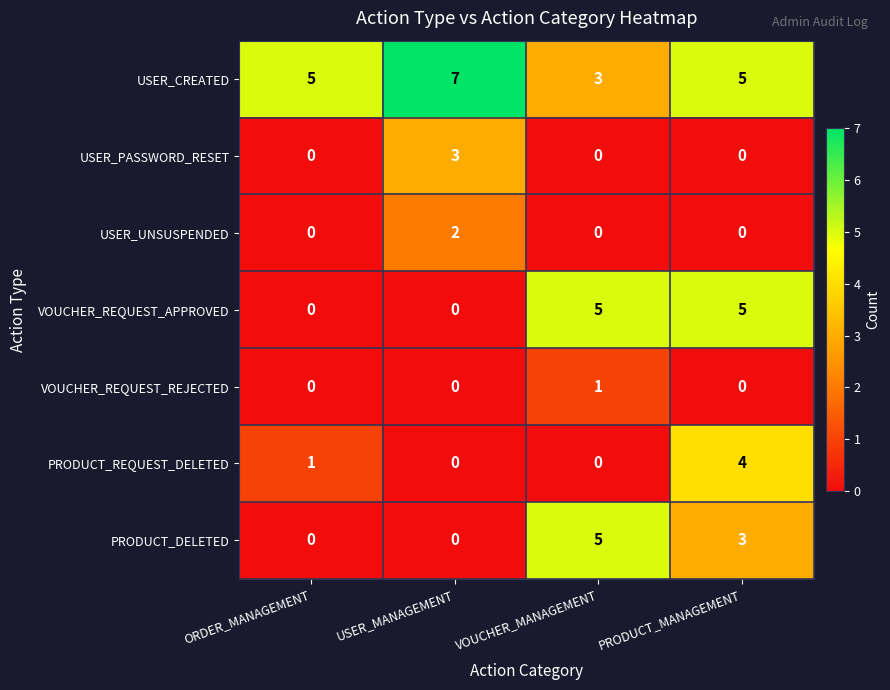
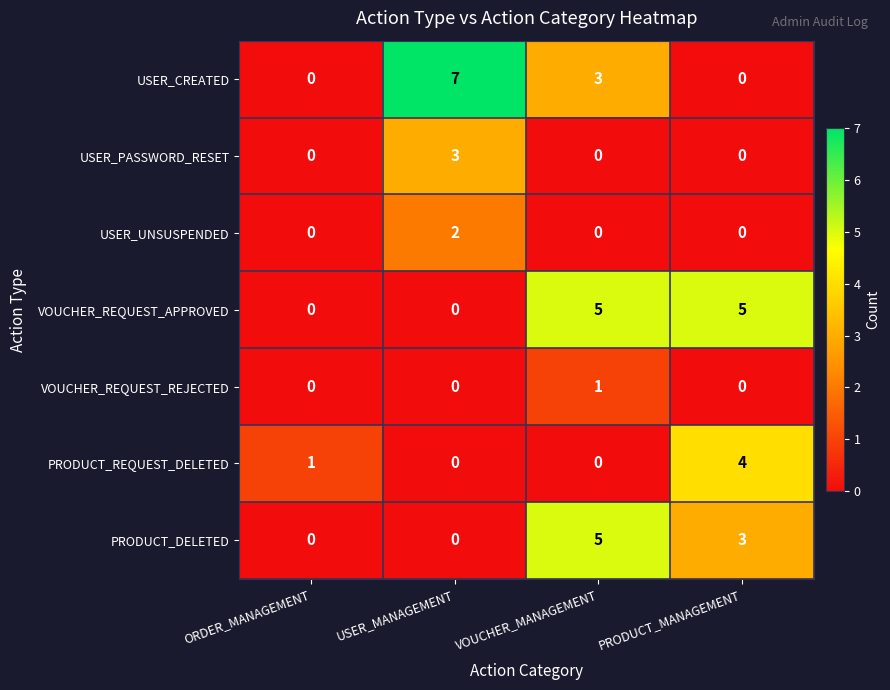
  {
    "USER_CREATED": {
-     "ORDER_MANAGEMENT": 5,
+     "ORDER_MANAGEMENT": 0,
      "USER_MANAGEMENT": 7,
      "VOUCHER_MANAGEMENT": 3,
-     "PRODUCT_MANAGEMENT": 5
+     "PRODUCT_MANAGEMENT": 0
    },
    "USER_PASSWORD_RESET": {
      "ORDER_MANAGEMENT": 0,
      "USER_MANAGEMENT": 3,
      "VOUCHER_MANAGEMENT": 0,
      "PRODUCT_MANAGEMENT": 0
    },
    "USER_UNSUSPENDED": {
      "ORDER_MANAGEMENT": 0,
      "USER_MANAGEMENT": 2,
      "VOUCHER_MANAGEMENT": 0,
      "PRODUCT_MANAGEMENT": 0
    },
    "VOUCHER_REQUEST_APPROVED": {
      "ORDER_MANAGEMENT": 0,
      "USER_MANAGEMENT": 0,
      "VOUCHER_MANAGEMENT": 5,
      "PRODUCT_MANAGEMENT": 5
    },
    "VOUCHER_REQUEST_REJECTED": {
      "ORDER_MANAGEMENT": 0,
      "USER_MANAGEMENT": 0,
      "VOUCHER_MANAGEMENT": 1,
      "PRODUCT_MANAGEMENT": 0
    },
    "PRODUCT_REQUEST_DELETED": {
      "ORDER_MANAGEMENT": 1,
      "USER_MANAGEMENT": 0,
      "VOUCHER_MANAGEMENT": 0,
      "PRODUCT_MANAGEMENT": 4
    },
    "PRODUCT_DELETED": {
      "ORDER_MANAGEMENT": 0,
      "USER_MANAGEMENT": 0,
      "VOUCHER_MANAGEMENT": 5,
      "PRODUCT_MANAGEMENT": 3
    }
  }
